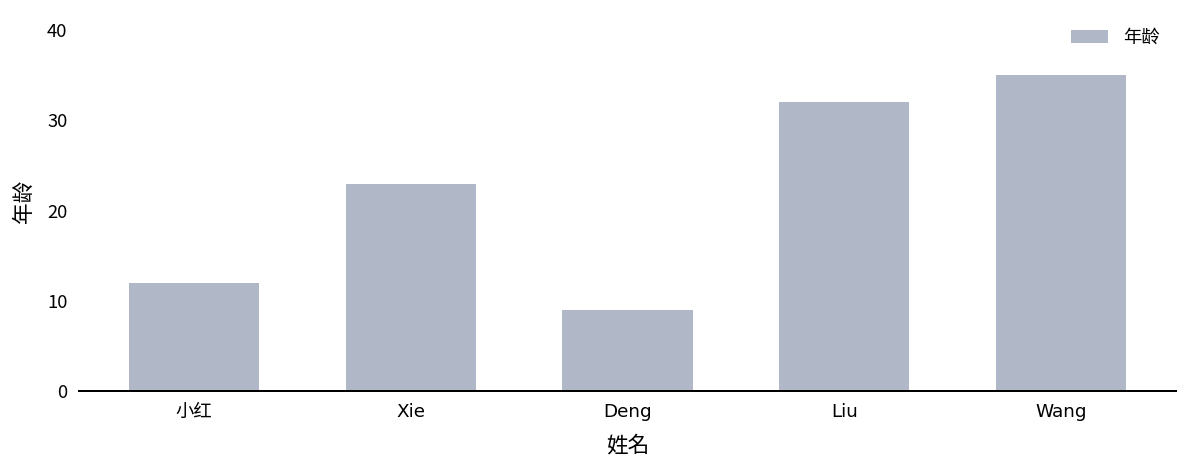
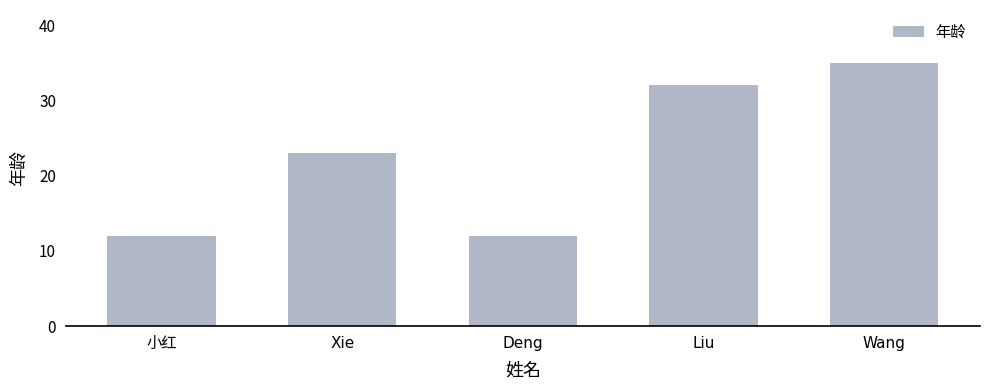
  {
    "小红": 12,
    "Xie": 23,
-   "Deng": 9,
+   "Deng": 12,
    "Liu": 32,
    "Wang": 35
  }
